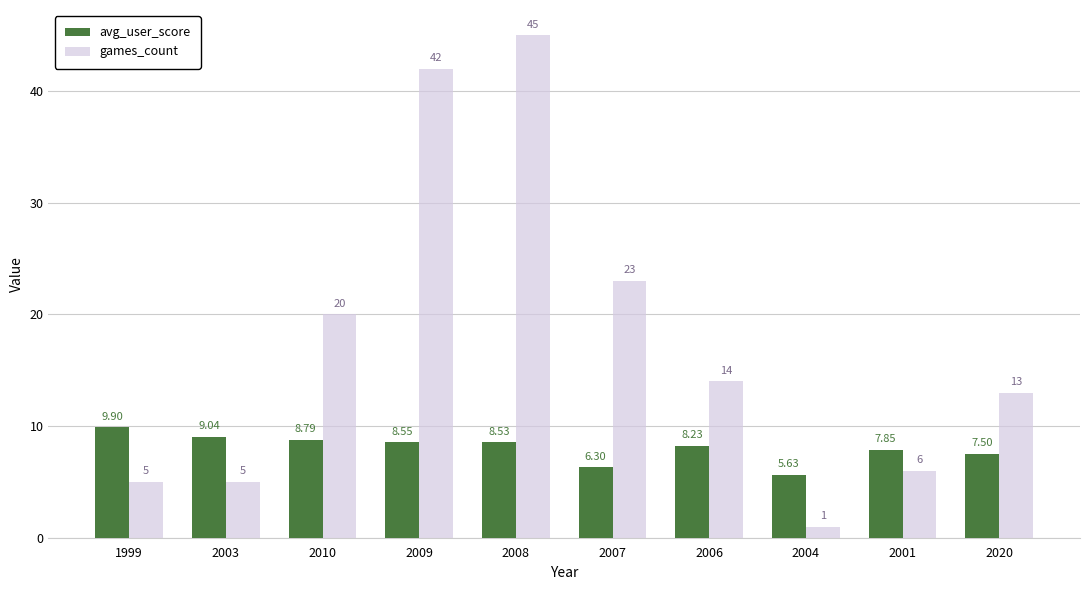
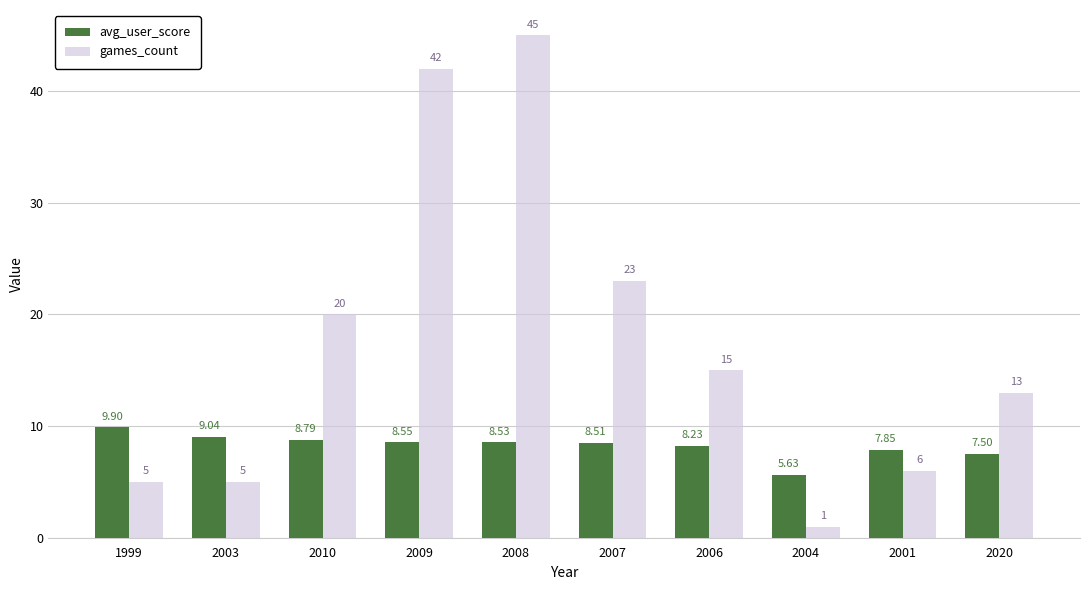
  {
    "avg_user_score": {
      "1999": 9.90,
      "2003": 9.04,
      "2010": 8.79,
      "2009": 8.55,
      "2008": 8.53,
-     "2007": 6.30,
+     "2007": 8.51,
      "2006": 8.23,
      "2004": 5.63,
      "2001": 7.85,
      "2020": 7.50
    },
    "games_count": {
      "1999": 5,
      "2003": 5,
      "2010": 20,
      "2009": 42,
      "2008": 45,
      "2007": 23,
-     "2006": 14,
+     "2006": 15,
      "2004": 1,
      "2001": 6,
      "2020": 13
    }
  }
